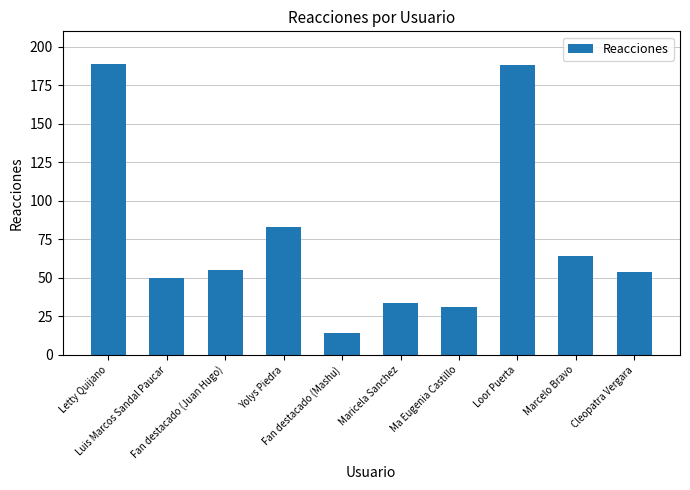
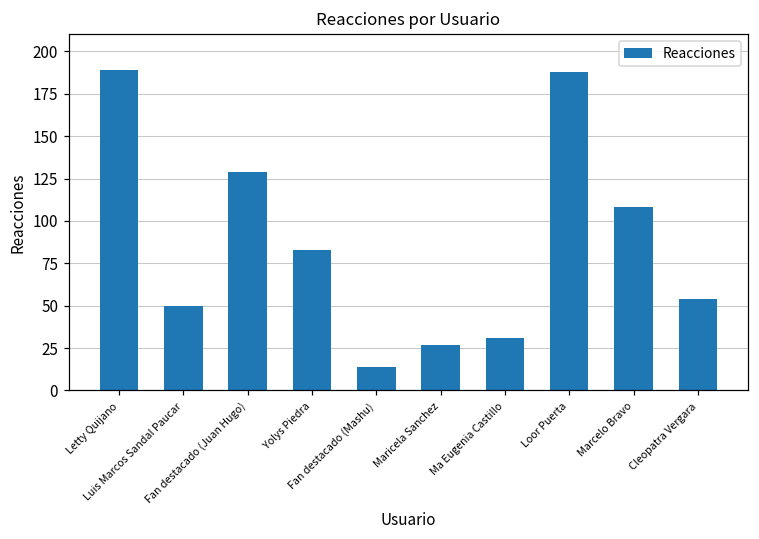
  {
    "Letty Quijano": 189,
    "Luis Marcos Sandal Paucar": 50,
-   "Fan destacado (Juan Hugo)": 55,
+   "Fan destacado (Juan Hugo)": 129,
    "Yolys Piedra": 83,
    "Fan destacado (Mashu)": 14,
-   "Maricela Sanchez": 34,
+   "Maricela Sanchez": 27,
    "Ma Eugenia Castillo": 31,
    "Loor Puerta": 188,
-   "Marcelo Bravo": 64,
+   "Marcelo Bravo": 108,
    "Cleopatra Vergara": 54
  }
